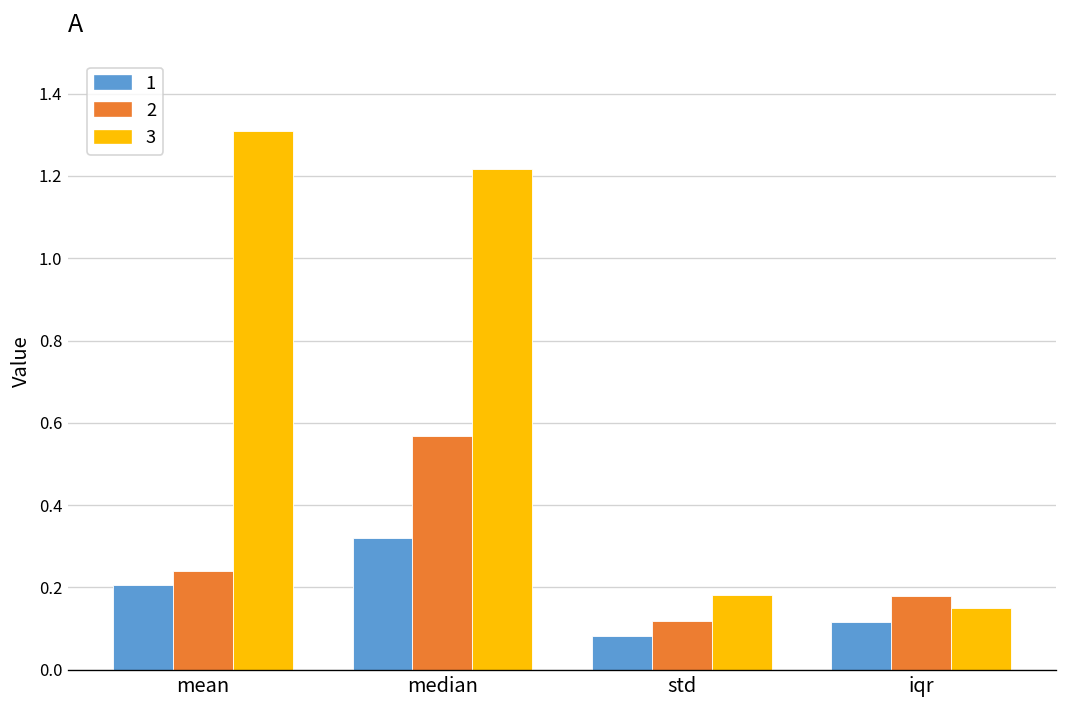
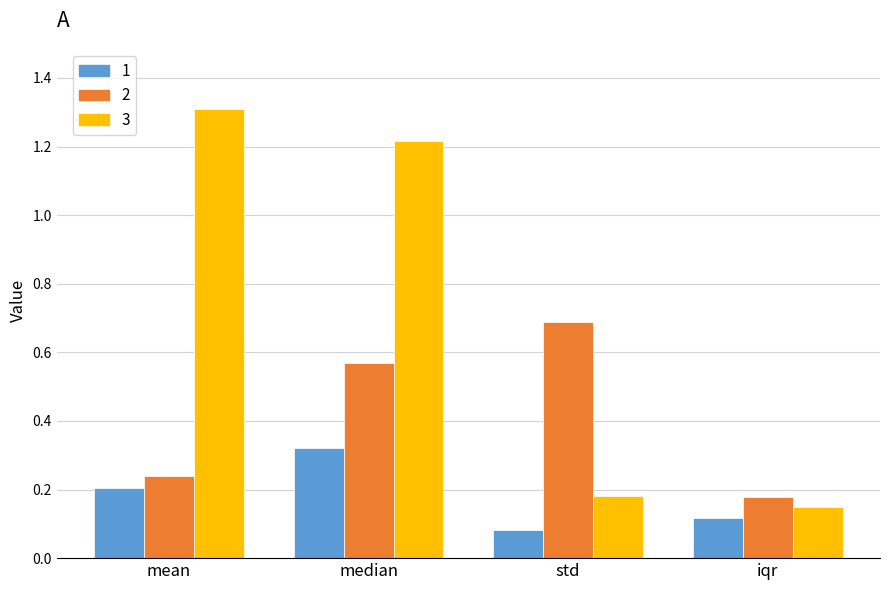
  {
    "1": {
      "mean": 0.20,
      "median": 0.32,
      "std": 0.08,
      "iqr": 0.12
    },
    "2": {
      "mean": 0.24,
      "median": 0.57,
-     "std": 0.12,
+     "std": 0.69,
      "iqr": 0.18
    },
    "3": {
      "mean": 1.31,
      "median": 1.22,
      "std": 0.18,
      "iqr": 0.15
    }
  }
